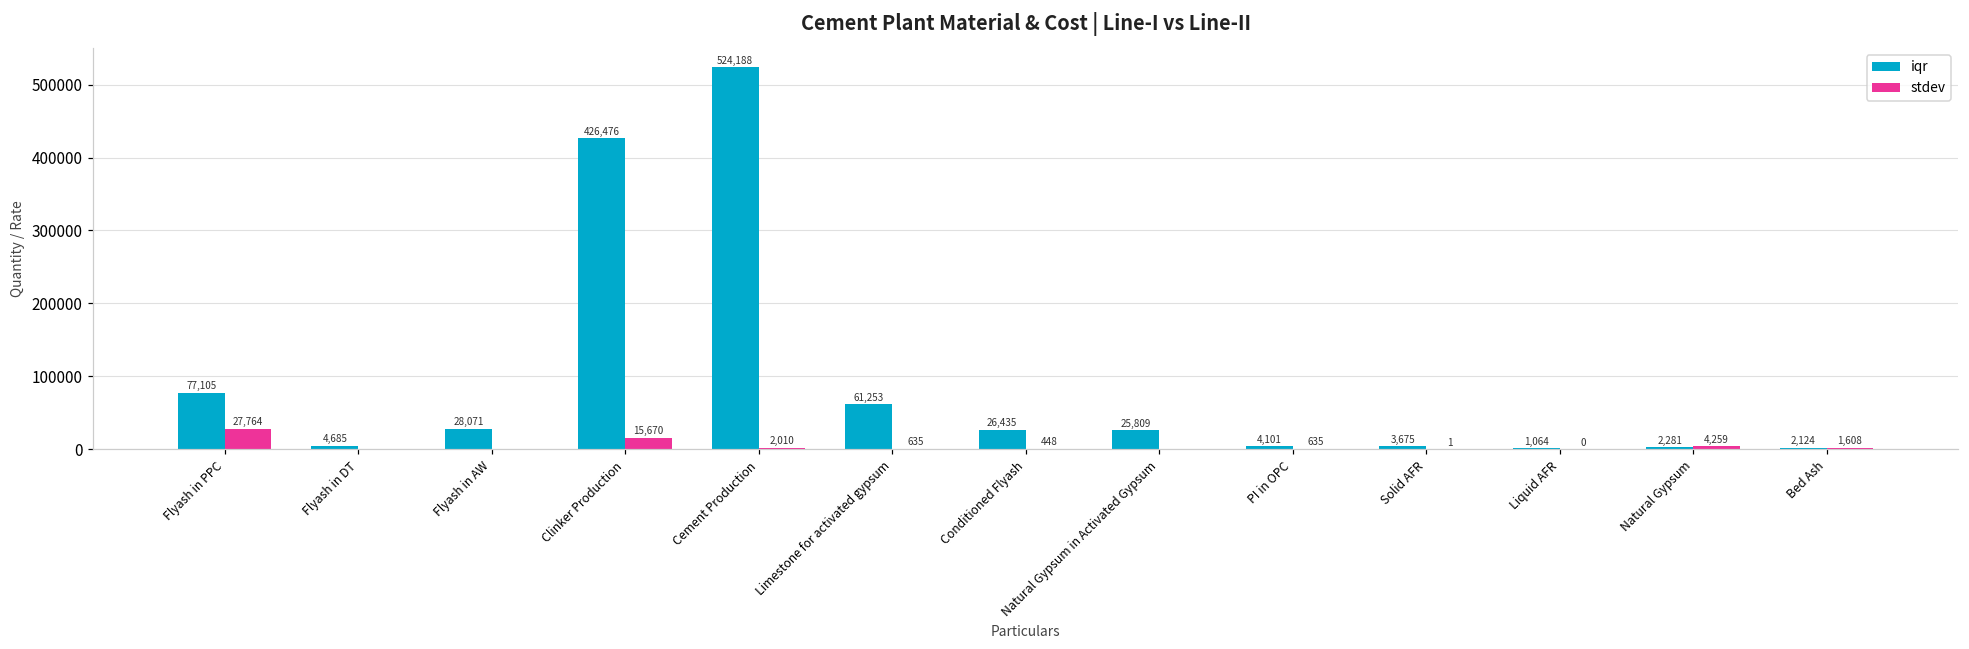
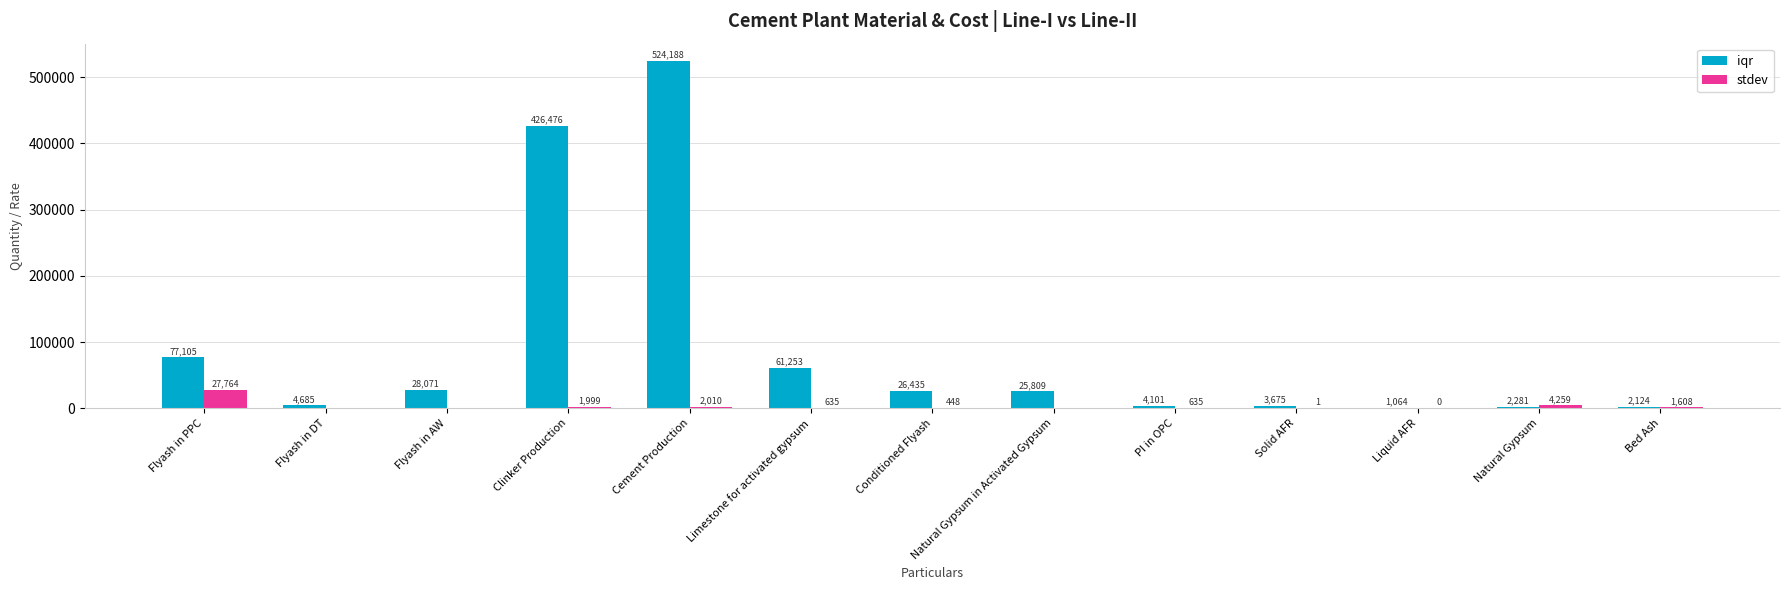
  {
    "iqr": {
      "Flyash in PPC": "77,105",
      "Flyash in DT": "4,685",
      "Flyash in AW": "28,071",
      "Clinker Production": "426,476",
      "Cement Production": "524,188",
      "Limestone for activated gypsum": "61,253",
      "Conditioned Flyash": "26,435",
      "Natural Gypsum in Activated Gypsum": "25,809",
      "PI in OPC": "4,101",
      "Solid AFR": "3,675",
      "Liquid AFR": "1,064",
      "Natural Gypsum": "2,281",
      "Bed Ash": "2,124"
    },
    "stdev": {
      "Flyash in PPC": "27,764",
-     "Clinker Production": "15,670",
+     "Clinker Production": "1,999",
      "Cement Production": "2,010",
      "Limestone for activated gypsum": "635",
      "Conditioned Flyash": "448",
      "PI in OPC": "635",
      "Solid AFR": "1",
      "Liquid AFR": "0",
      "Natural Gypsum": "4,259",
      "Bed Ash": "1,608"
    }
  }
